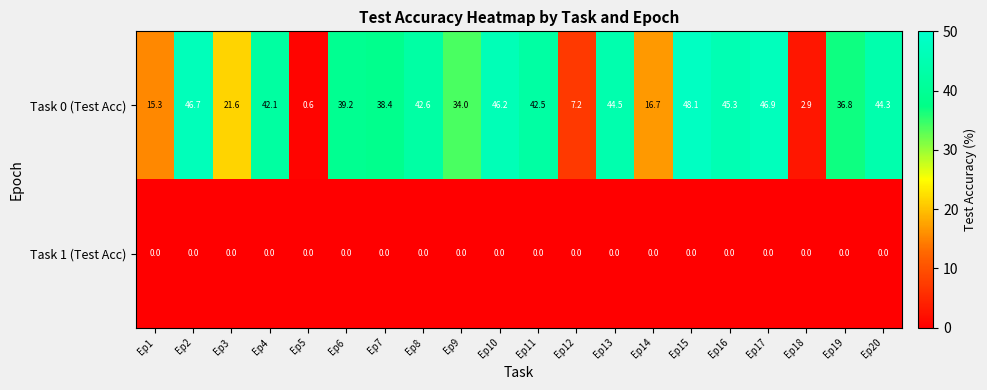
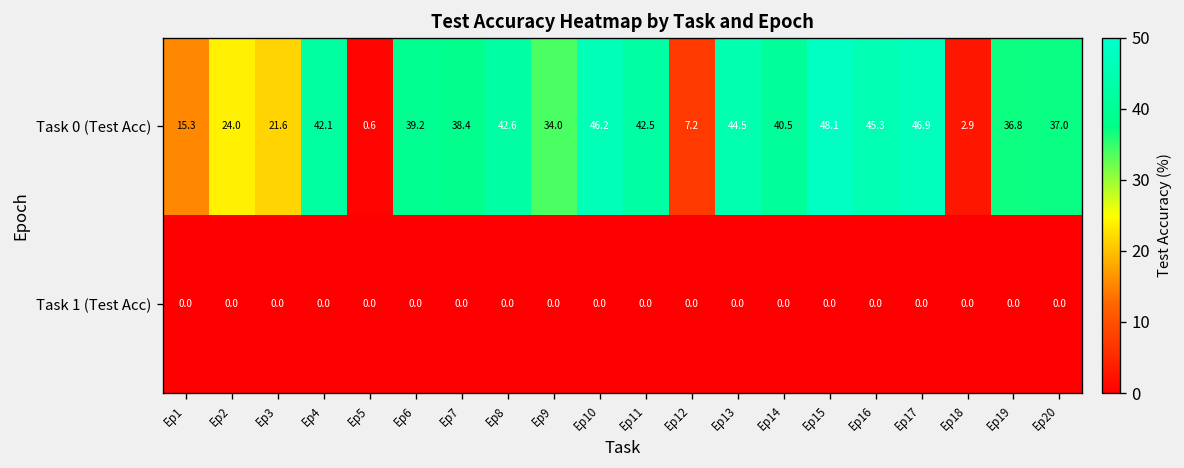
  {
    "Task 0 (Test Acc)": {
      "Ep1": 15.3,
-     "Ep2": 46.7,
+     "Ep2": 24.0,
      "Ep3": 21.6,
      "Ep4": 42.1,
      "Ep5": 0.6,
      "Ep6": 39.2,
      "Ep7": 38.4,
      "Ep8": 42.6,
      "Ep9": 34.0,
      "Ep10": 46.2,
      "Ep11": 42.5,
      "Ep12": 7.2,
      "Ep13": 44.5,
-     "Ep14": 16.7,
+     "Ep14": 40.5,
      "Ep15": 48.1,
      "Ep16": 45.3,
      "Ep17": 46.9,
      "Ep18": 2.9,
      "Ep19": 36.8,
-     "Ep20": 44.3
+     "Ep20": 37.0
    },
    "Task 1 (Test Acc)": {
      "Ep1": 0.0,
      "Ep2": 0.0,
      "Ep3": 0.0,
      "Ep4": 0.0,
      "Ep5": 0.0,
      "Ep6": 0.0,
      "Ep7": 0.0,
      "Ep8": 0.0,
      "Ep9": 0.0,
      "Ep10": 0.0,
      "Ep11": 0.0,
      "Ep12": 0.0,
      "Ep13": 0.0,
      "Ep14": 0.0,
      "Ep15": 0.0,
      "Ep16": 0.0,
      "Ep17": 0.0,
      "Ep18": 0.0,
      "Ep19": 0.0,
      "Ep20": 0.0
    }
  }
